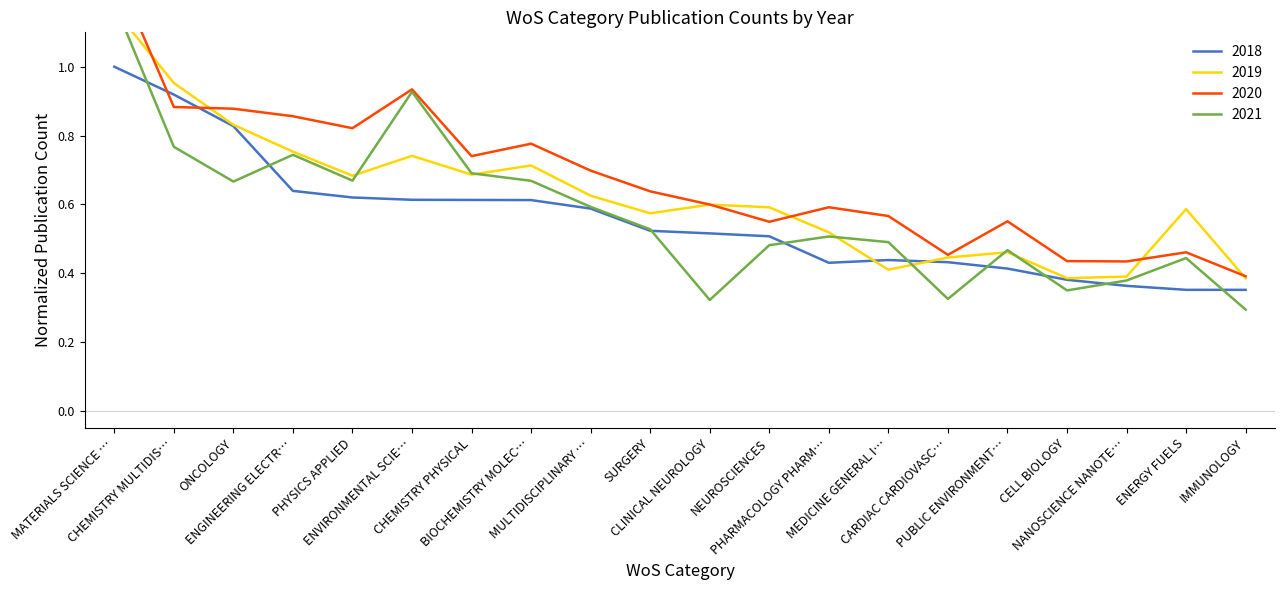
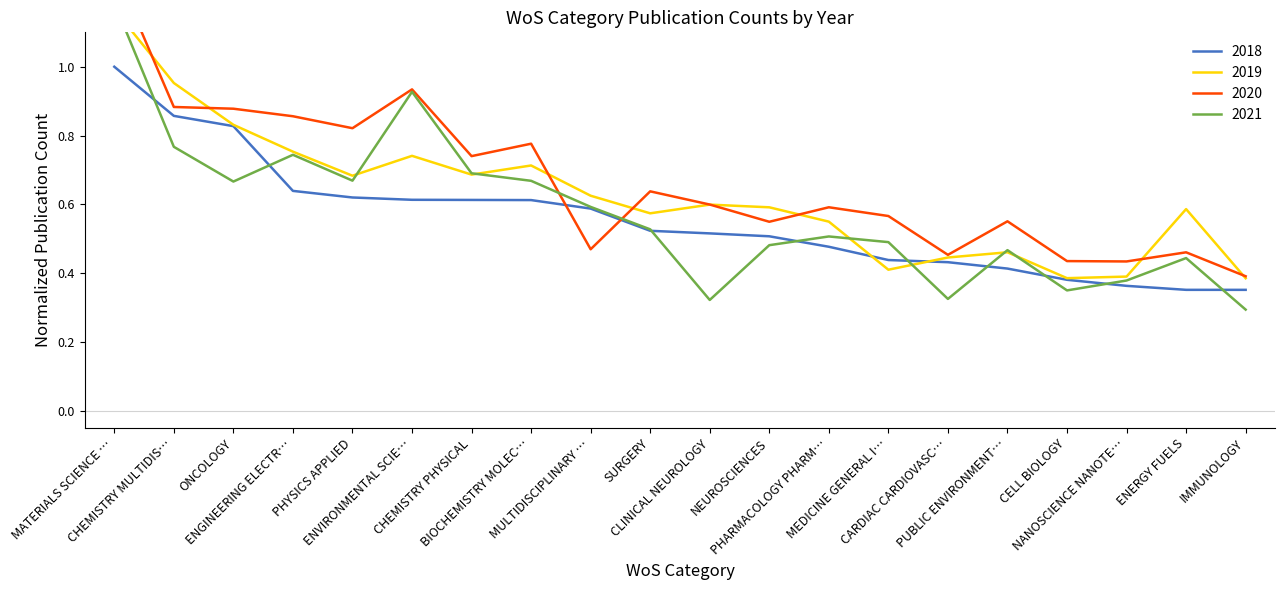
  {
    "2018": {
      "MATERIALS SCIENCE …": 1.00,
-     "CHEMISTRY MULTIDIS…": 0.92,
+     "CHEMISTRY MULTIDIS…": 0.86,
      "ENGINEERING ELECTR…": 0.64,
      "PHYSICS APPLIED": 0.62,
      "ENVIRONMENTAL SCIE…": 0.61,
      "CHEMISTRY PHYSICAL": 0.61,
      "BIOCHEMISTRY MOLEC…": 0.61,
      "CLINICAL NEUROLOGY": 0.52,
      "NEUROSCIENCES": 0.51,
-     "PHARMACOLOGY PHARM…": 0.43,
+     "PHARMACOLOGY PHARM…": 0.48,
      "MEDICINE GENERAL I…": 0.44,
      "CARDIAC CARDIOVASC…": 0.43,
      "PUBLIC ENVIRONMENT…": 0.41,
      "NANOSCIENCE NANOTE…": 0.36,
      "ENERGY FUELS": 0.35,
      "IMMUNOLOGY": 0.35
    },
    "2019": {
      "CHEMISTRY MULTIDIS…": 0.95,
      "ENGINEERING ELECTR…": 0.75,
      "PHYSICS APPLIED": 0.68,
      "ENVIRONMENTAL SCIE…": 0.74,
      "BIOCHEMISTRY MOLEC…": 0.71,
      "MULTIDISCIPLINARY …": 0.62,
      "SURGERY": 0.57,
      "NEUROSCIENCES": 0.59,
-     "PHARMACOLOGY PHARM…": 0.52,
+     "PHARMACOLOGY PHARM…": 0.55,
      "MEDICINE GENERAL I…": 0.41,
      "CARDIAC CARDIOVASC…": 0.45,
      "NANOSCIENCE NANOTE…": 0.39,
      "ENERGY FUELS": 0.59
    },
    "2020": {
      "CHEMISTRY MULTIDIS…": 0.88,
      "ONCOLOGY": 0.88,
      "ENGINEERING ELECTR…": 0.86,
      "PHYSICS APPLIED": 0.82,
      "CHEMISTRY PHYSICAL": 0.74,
      "BIOCHEMISTRY MOLEC…": 0.78,
-     "MULTIDISCIPLINARY …": 0.70,
+     "MULTIDISCIPLINARY …": 0.47,
      "SURGERY": 0.64,
      "NEUROSCIENCES": 0.55,
      "PHARMACOLOGY PHARM…": 0.59,
      "MEDICINE GENERAL I…": 0.57,
      "CARDIAC CARDIOVASC…": 0.45,
      "PUBLIC ENVIRONMENT…": 0.55,
      "CELL BIOLOGY": 0.43,
      "NANOSCIENCE NANOTE…": 0.43,
      "ENERGY FUELS": 0.46
    },
    "2021": {
      "CHEMISTRY MULTIDIS…": 0.77,
      "ONCOLOGY": 0.67,
      "ENGINEERING ELECTR…": 0.74,
      "PHYSICS APPLIED": 0.67,
      "BIOCHEMISTRY MOLEC…": 0.67,
      "CLINICAL NEUROLOGY": 0.32,
      "NEUROSCIENCES": 0.48,
      "PHARMACOLOGY PHARM…": 0.51,
      "MEDICINE GENERAL I…": 0.49,
      "CARDIAC CARDIOVASC…": 0.32,
      "CELL BIOLOGY": 0.35,
      "NANOSCIENCE NANOTE…": 0.38,
      "ENERGY FUELS": 0.44,
      "IMMUNOLOGY": 0.29
    }
  }
